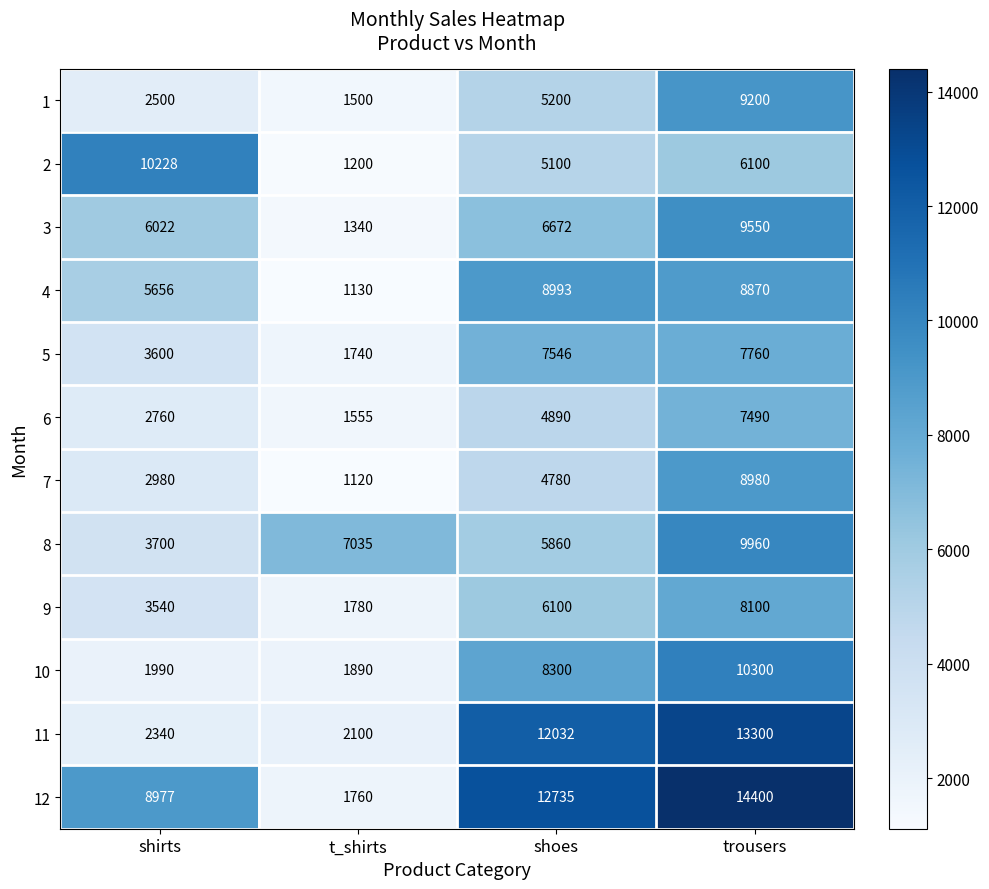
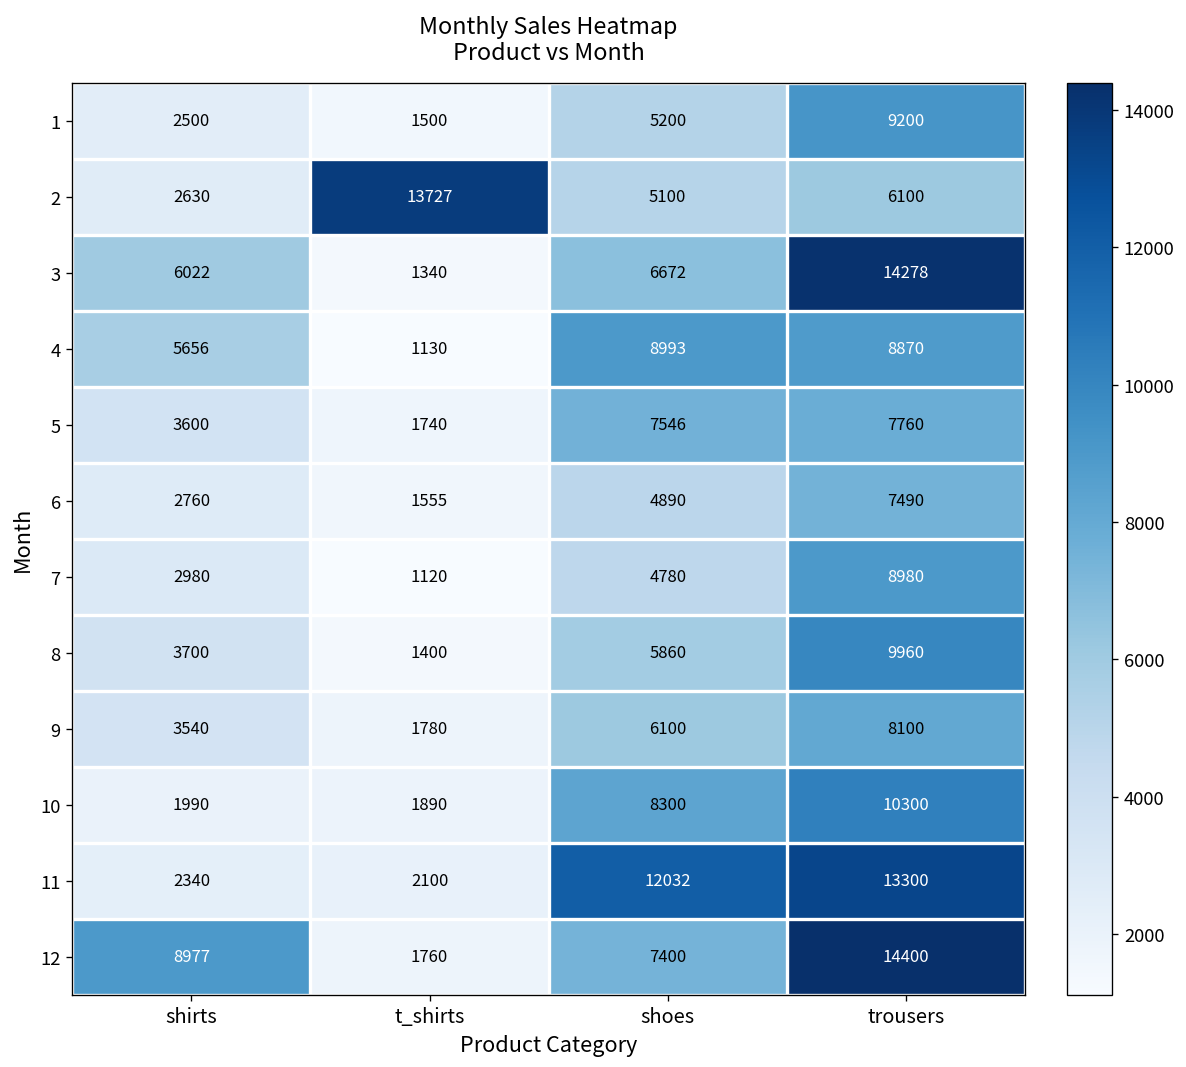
  {
    "1": {
      "shirts": 2500,
      "t_shirts": 1500,
      "shoes": 5200,
      "trousers": 9200
    },
    "2": {
-     "shirts": 10228,
-     "t_shirts": 1200,
+     "shirts": 2630,
+     "t_shirts": 13727,
      "shoes": 5100,
      "trousers": 6100
    },
    "3": {
      "shirts": 6022,
      "t_shirts": 1340,
      "shoes": 6672,
-     "trousers": 9550
+     "trousers": 14278
    },
    "4": {
      "shirts": 5656,
      "t_shirts": 1130,
      "shoes": 8993,
      "trousers": 8870
    },
    "5": {
      "shirts": 3600,
      "t_shirts": 1740,
      "shoes": 7546,
      "trousers": 7760
    },
    "6": {
      "shirts": 2760,
      "t_shirts": 1555,
      "shoes": 4890,
      "trousers": 7490
    },
    "7": {
      "shirts": 2980,
      "t_shirts": 1120,
      "shoes": 4780,
      "trousers": 8980
    },
    "8": {
      "shirts": 3700,
-     "t_shirts": 7035,
+     "t_shirts": 1400,
      "shoes": 5860,
      "trousers": 9960
    },
    "9": {
      "shirts": 3540,
      "t_shirts": 1780,
      "shoes": 6100,
      "trousers": 8100
    },
    "10": {
      "shirts": 1990,
      "t_shirts": 1890,
      "shoes": 8300,
      "trousers": 10300
    },
    "11": {
      "shirts": 2340,
      "t_shirts": 2100,
      "shoes": 12032,
      "trousers": 13300
    },
    "12": {
      "shirts": 8977,
      "t_shirts": 1760,
-     "shoes": 12735,
+     "shoes": 7400,
      "trousers": 14400
    }
  }
